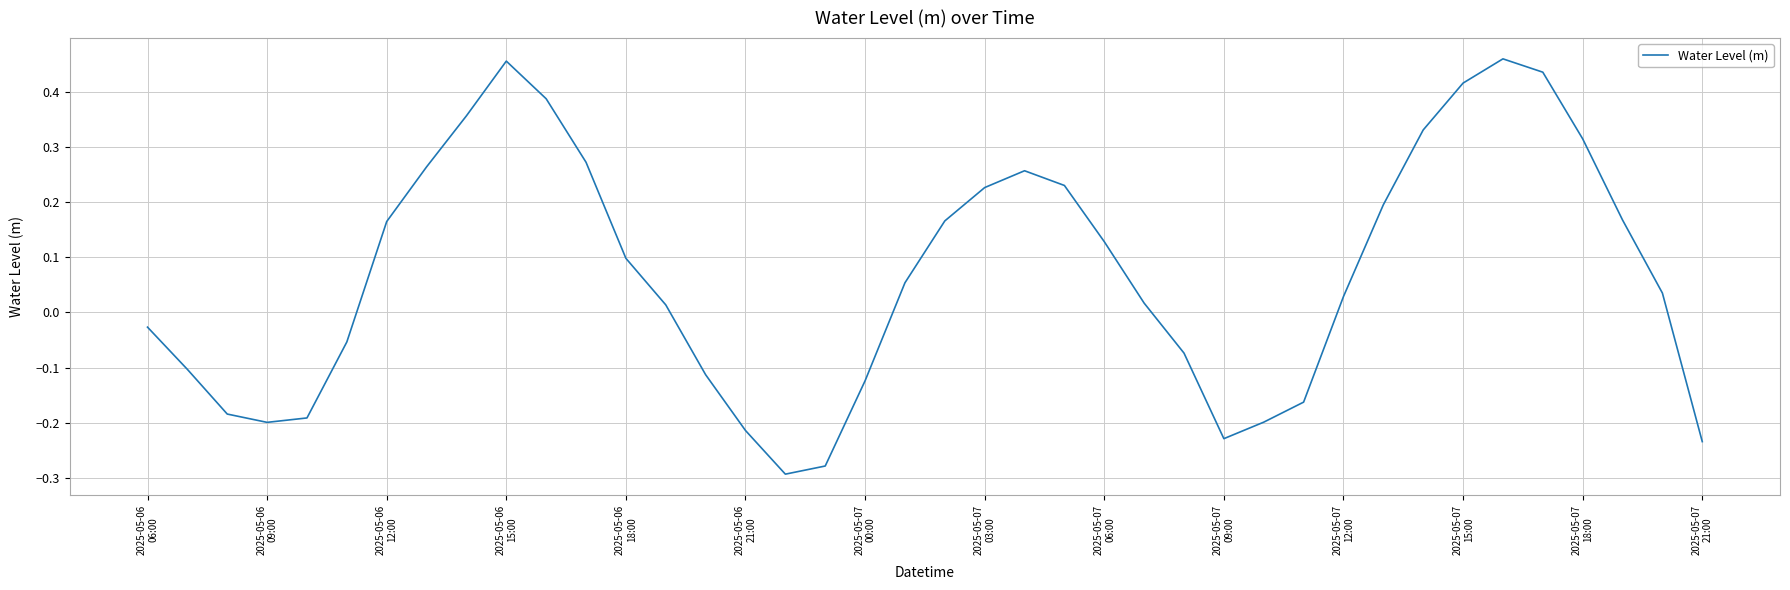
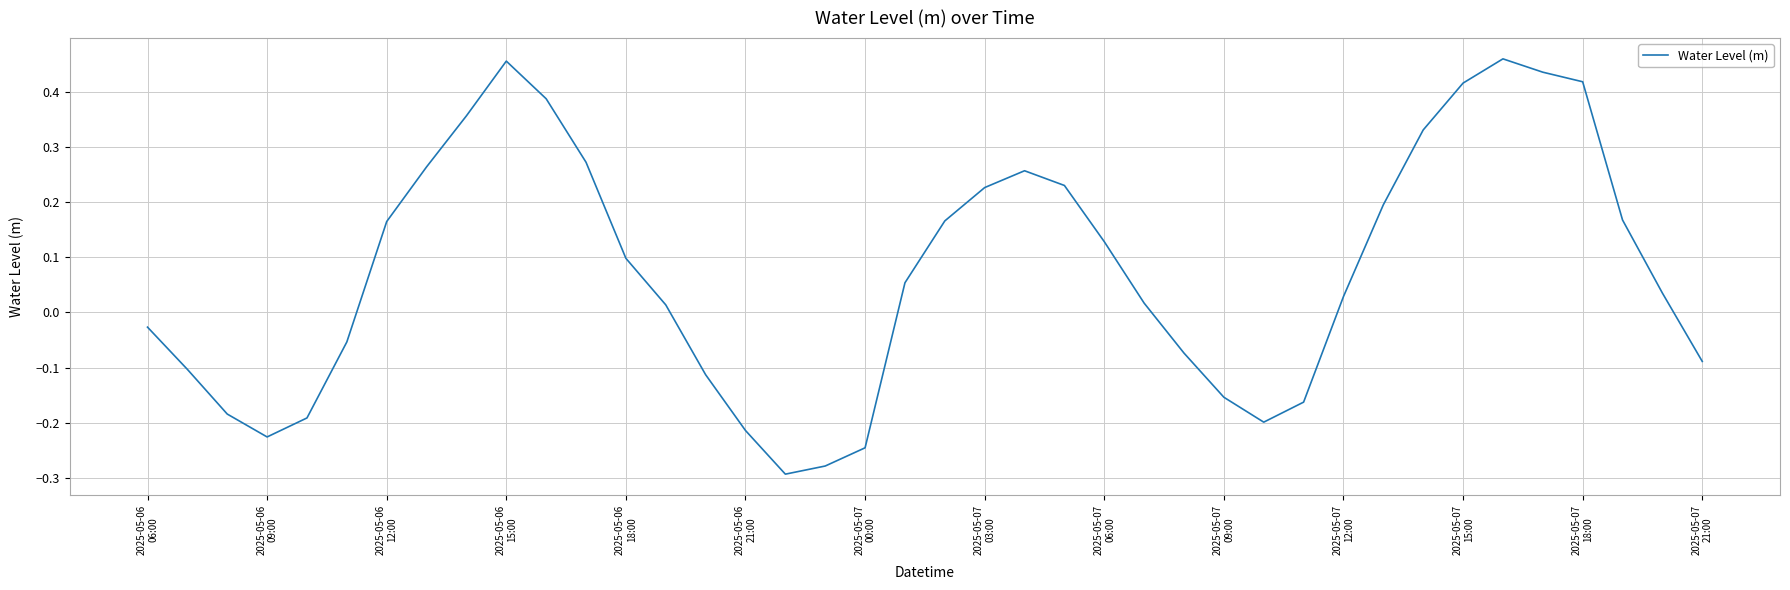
  {
    "2025-05-06 06:00": -0.03,
-   "2025-05-06 09:00": -0.20,
+   "2025-05-06 09:00": -0.23,
    "2025-05-06 12:00": 0.17,
    "2025-05-06 15:00": 0.46,
    "2025-05-06 18:00": 0.10,
    "2025-05-06 21:00": -0.21,
-   "2025-05-07 00:00": -0.12,
+   "2025-05-07 00:00": -0.25,
    "2025-05-07 03:00": 0.23,
    "2025-05-07 06:00": 0.13,
-   "2025-05-07 09:00": -0.23,
+   "2025-05-07 09:00": -0.15,
    "2025-05-07 12:00": 0.03,
    "2025-05-07 15:00": 0.42,
-   "2025-05-07 18:00": 0.32,
-   "2025-05-07 21:00": -0.23
+   "2025-05-07 18:00": 0.42,
+   "2025-05-07 21:00": -0.09
  }
